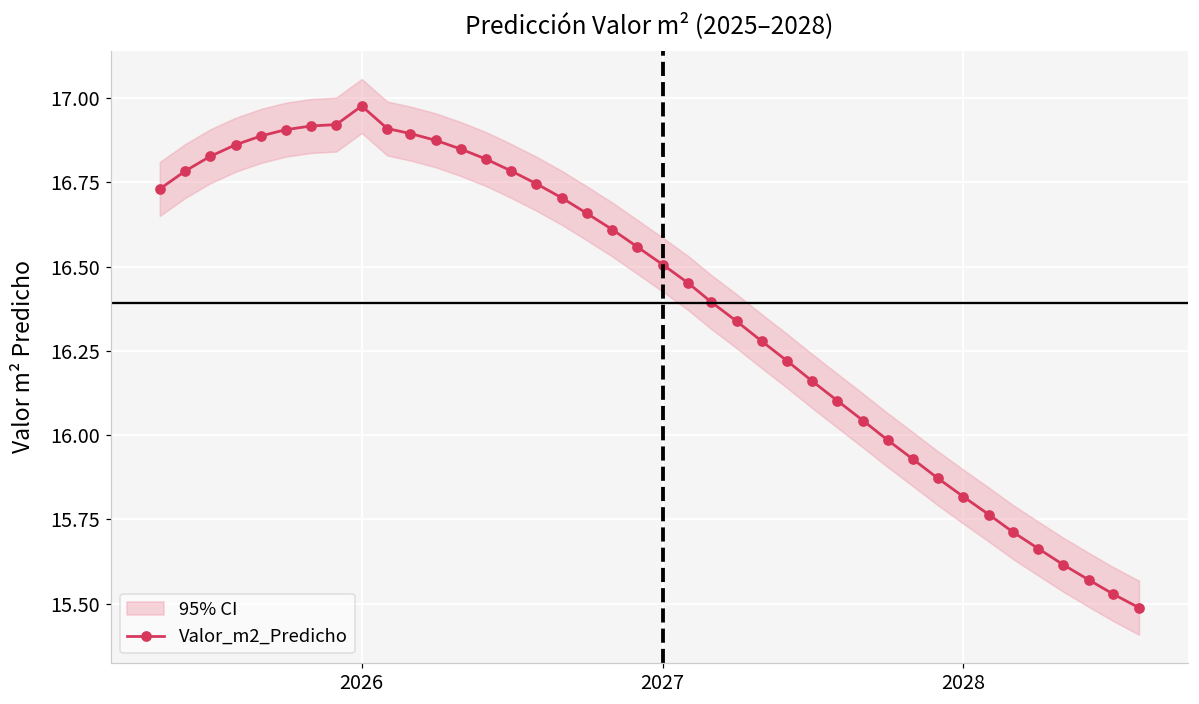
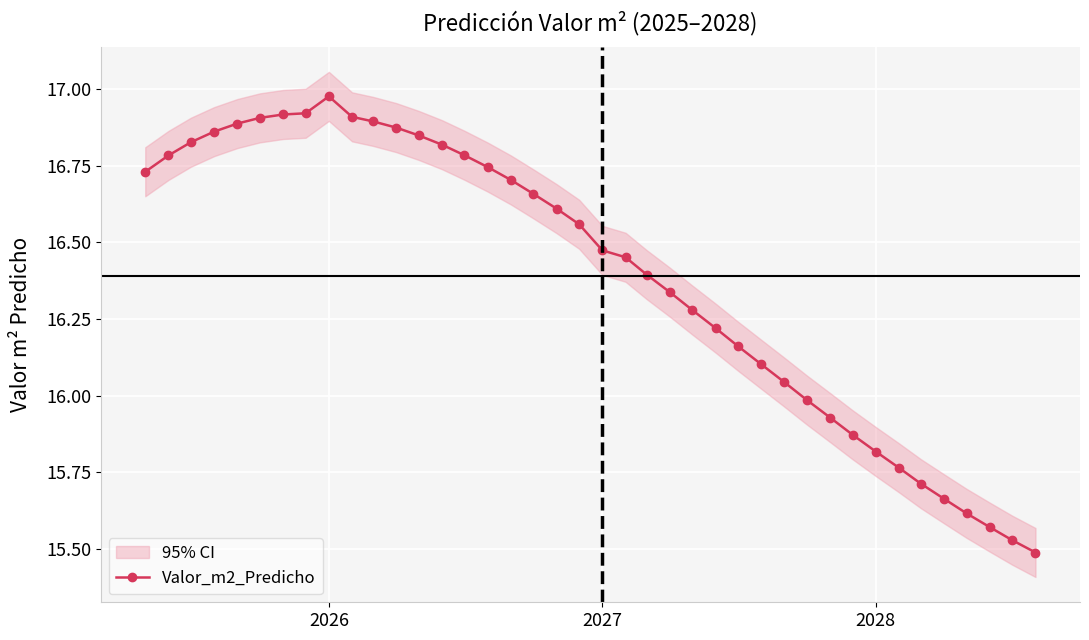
  {
    "Valor_m2_Predicho": {
      "2026": 16.98,
-     "2027": 16.51,
+     "2027": 16.47,
      "2028": 15.82
    }
  }
